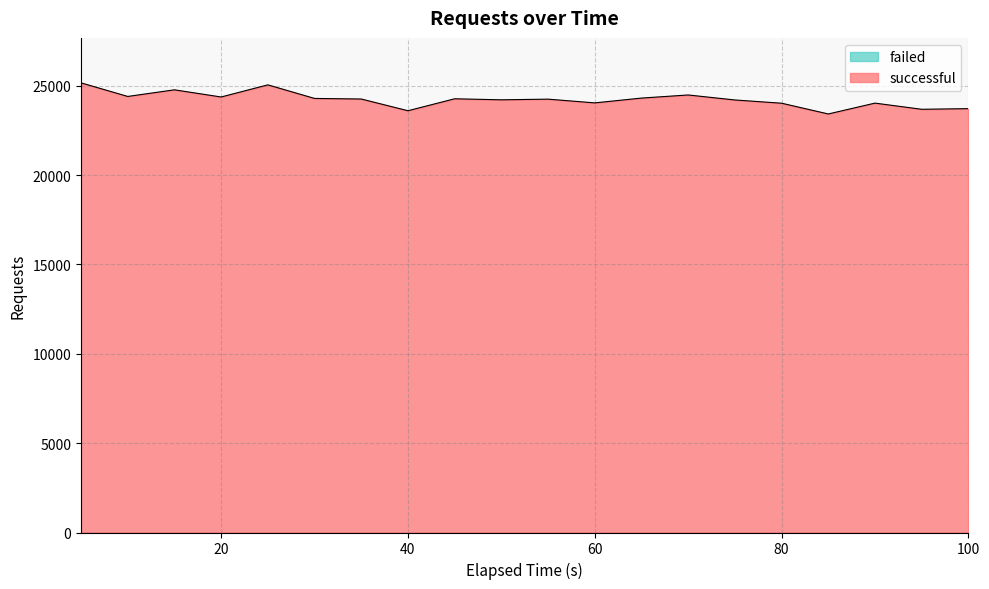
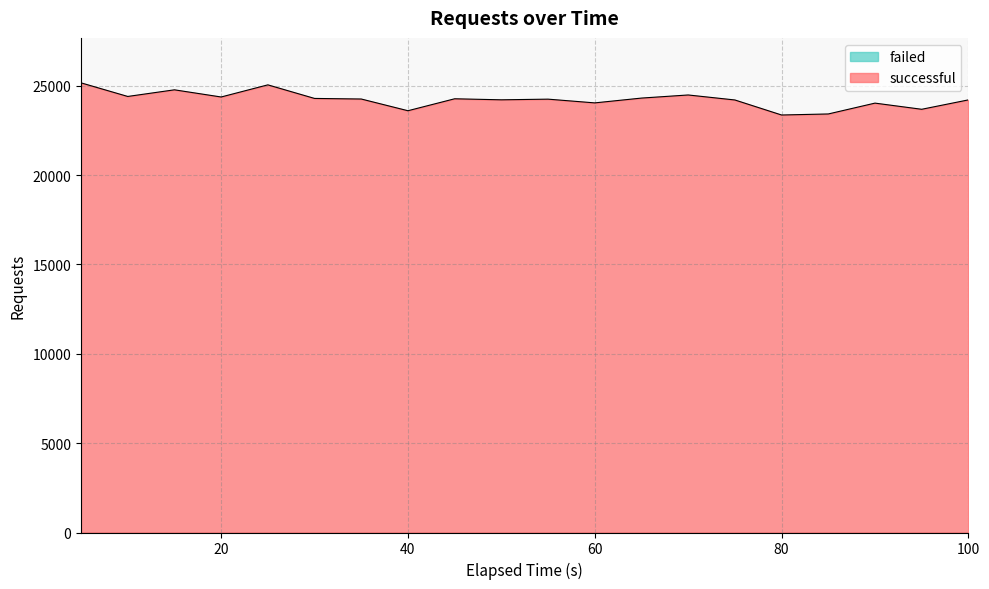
  {
    "failed": {
      "20": 0,
      "40": 0,
      "60": 0,
      "80": 0,
      "100": 0
    },
    "successful": {
      "20": 24400,
      "40": 23600,
      "60": 24000,
-     "80": 24000,
-     "100": 23700
+     "80": 23400,
+     "100": 24200
    }
  }
